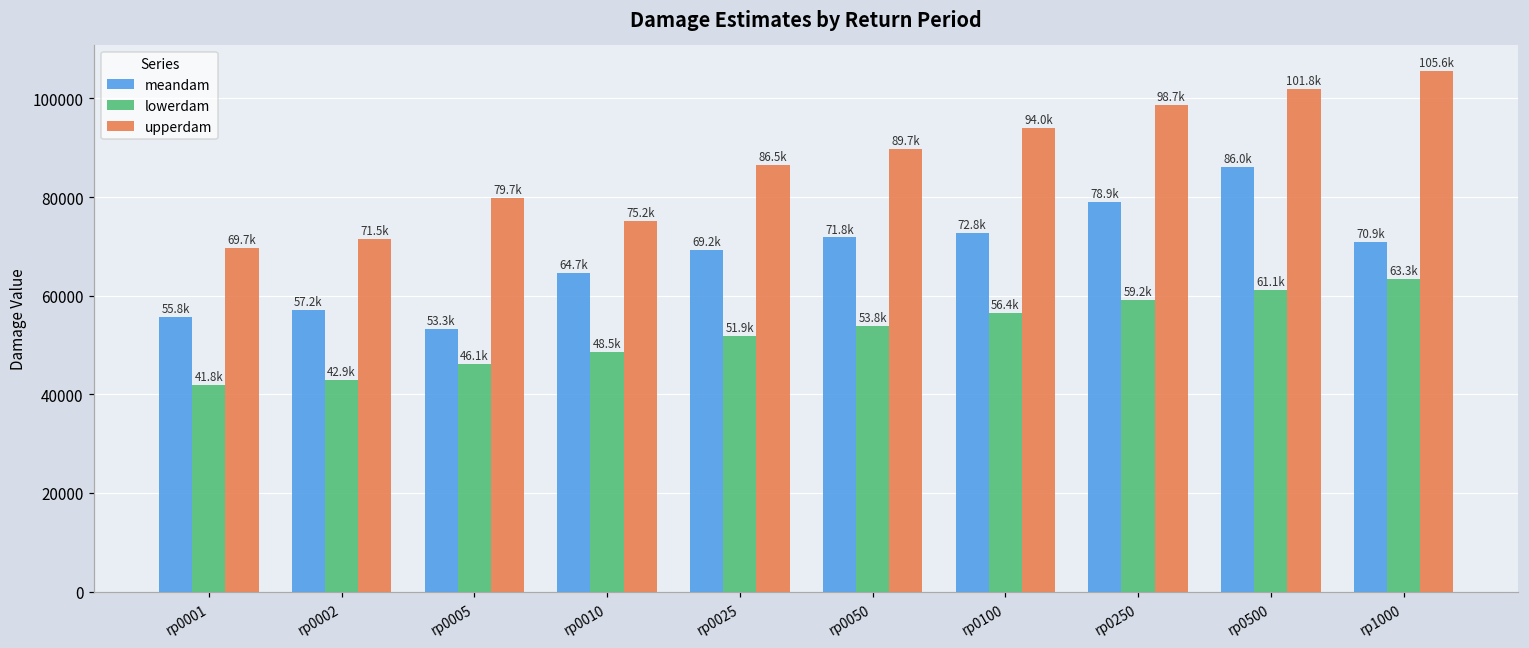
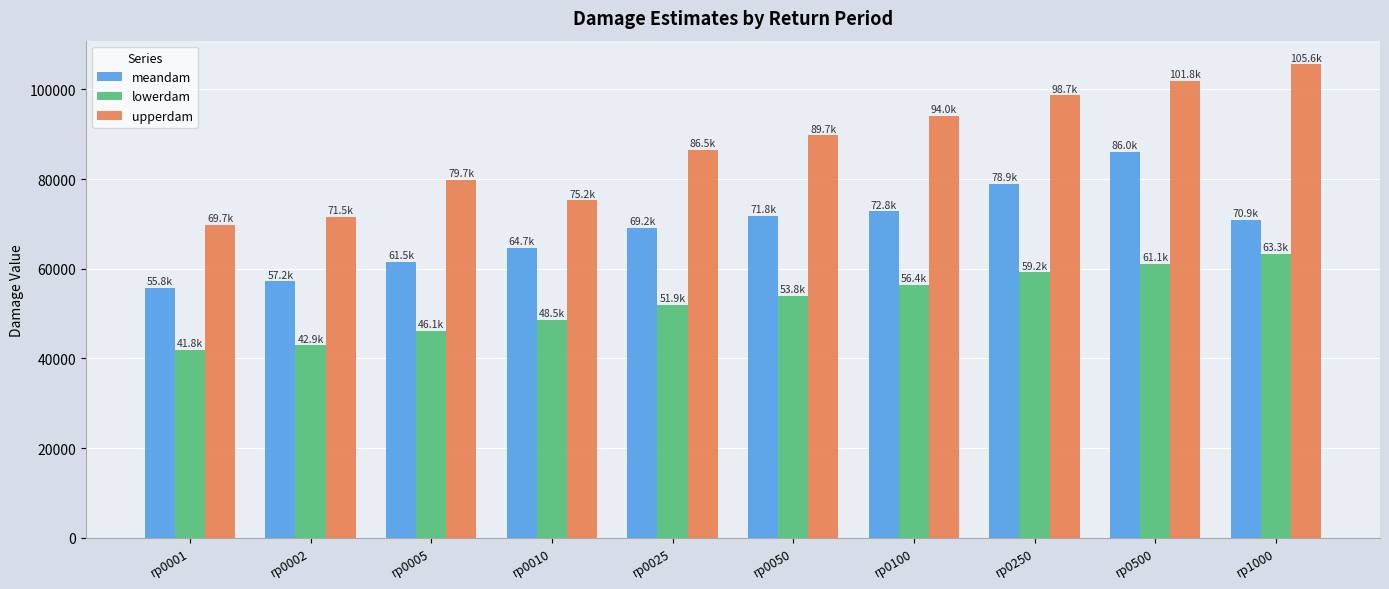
  {
    "meandam": {
      "rp0001": "55.8k",
      "rp0002": "57.2k",
-     "rp0005": "53.3k",
+     "rp0005": "61.5k",
      "rp0010": "64.7k",
      "rp0025": "69.2k",
      "rp0050": "71.8k",
      "rp0100": "72.8k",
      "rp0250": "78.9k",
      "rp0500": "86.0k",
      "rp1000": "70.9k"
    },
    "lowerdam": {
      "rp0001": "41.8k",
      "rp0002": "42.9k",
      "rp0005": "46.1k",
      "rp0010": "48.5k",
      "rp0025": "51.9k",
      "rp0050": "53.8k",
      "rp0100": "56.4k",
      "rp0250": "59.2k",
      "rp0500": "61.1k",
      "rp1000": "63.3k"
    },
    "upperdam": {
      "rp0001": "69.7k",
      "rp0002": "71.5k",
      "rp0005": "79.7k",
      "rp0010": "75.2k",
      "rp0025": "86.5k",
      "rp0050": "89.7k",
      "rp0100": "94.0k",
      "rp0250": "98.7k",
      "rp0500": "101.8k",
      "rp1000": "105.6k"
    }
  }
